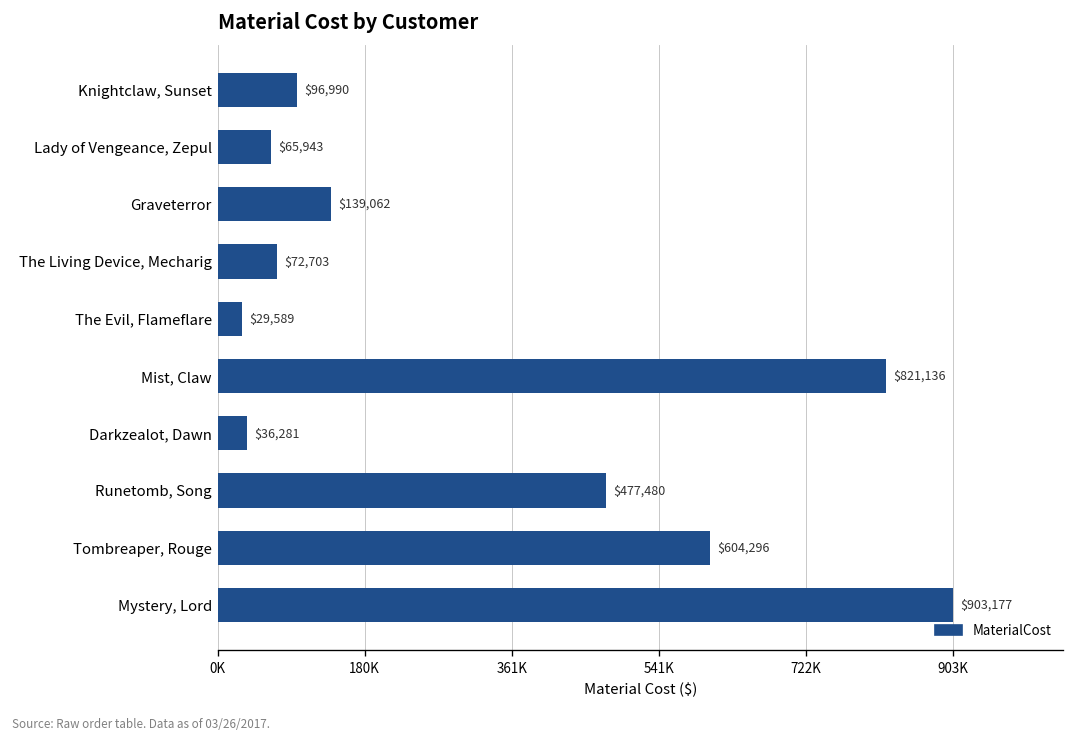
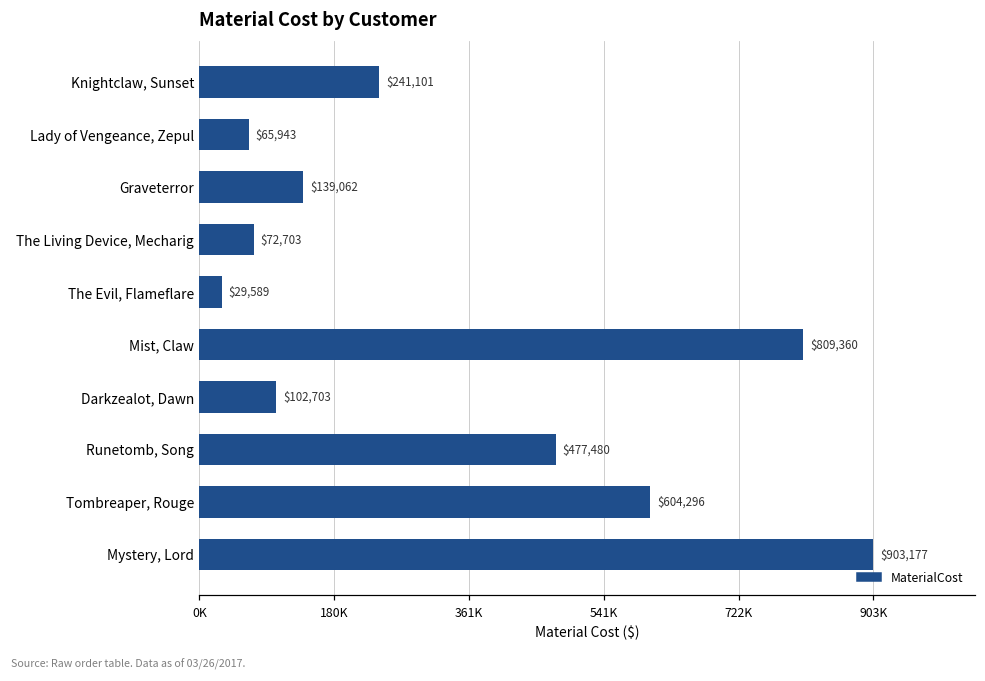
  {
-   "Knightclaw, Sunset": "$96,990",
+   "Knightclaw, Sunset": "$241,101",
    "Lady of Vengeance, Zepul": "$65,943",
    "Graveterror": "$139,062",
    "The Living Device, Mecharig": "$72,703",
    "The Evil, Flameflare": "$29,589",
-   "Mist, Claw": "$821,136",
-   "Darkzealot, Dawn": "$36,281",
+   "Mist, Claw": "$809,360",
+   "Darkzealot, Dawn": "$102,703",
    "Runetomb, Song": "$477,480",
    "Tombreaper, Rouge": "$604,296",
    "Mystery, Lord": "$903,177"
  }
